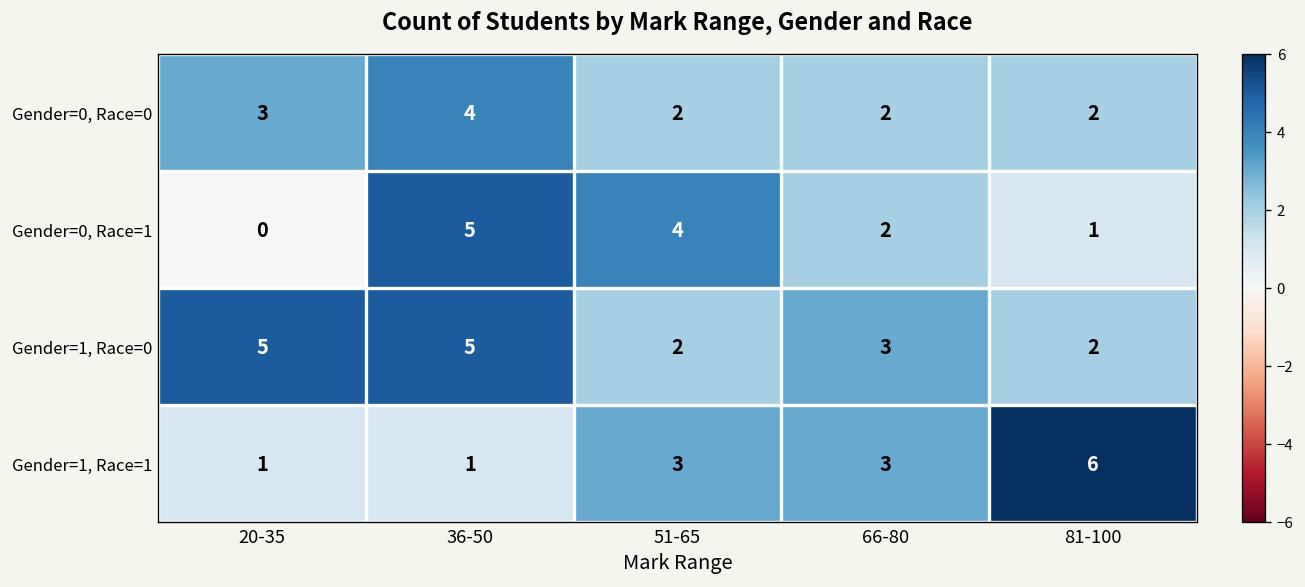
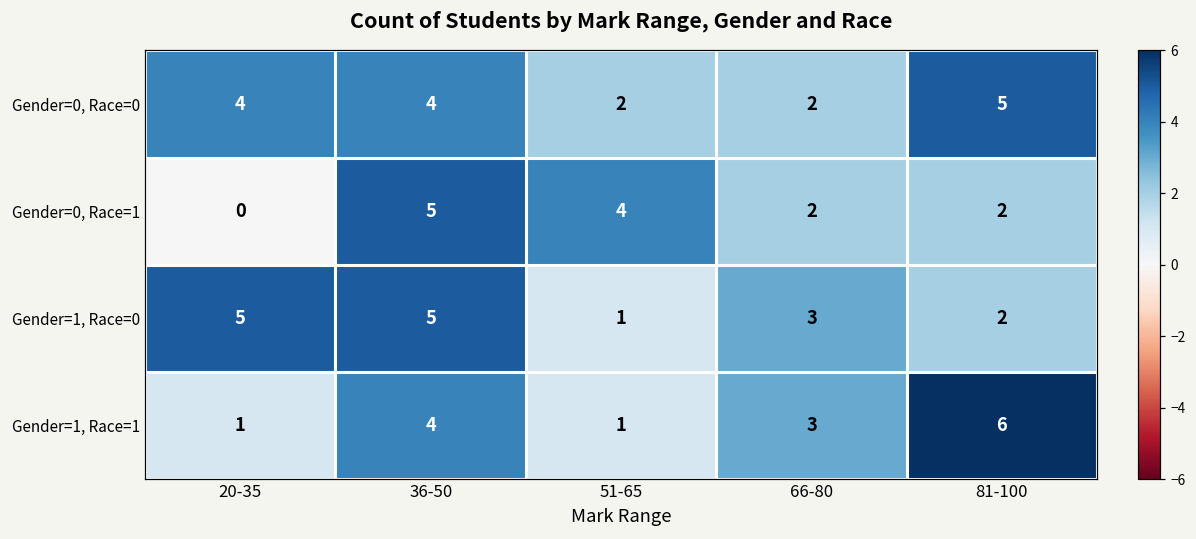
  {
    "Gender=0, Race=0": {
-     "20-35": 3,
+     "20-35": 4,
      "36-50": 4,
      "51-65": 2,
      "66-80": 2,
-     "81-100": 2
+     "81-100": 5
    },
    "Gender=0, Race=1": {
      "20-35": 0,
      "36-50": 5,
      "51-65": 4,
      "66-80": 2,
-     "81-100": 1
+     "81-100": 2
    },
    "Gender=1, Race=0": {
      "20-35": 5,
      "36-50": 5,
-     "51-65": 2,
+     "51-65": 1,
      "66-80": 3,
      "81-100": 2
    },
    "Gender=1, Race=1": {
      "20-35": 1,
-     "36-50": 1,
-     "51-65": 3,
+     "36-50": 4,
+     "51-65": 1,
      "66-80": 3,
      "81-100": 6
    }
  }
